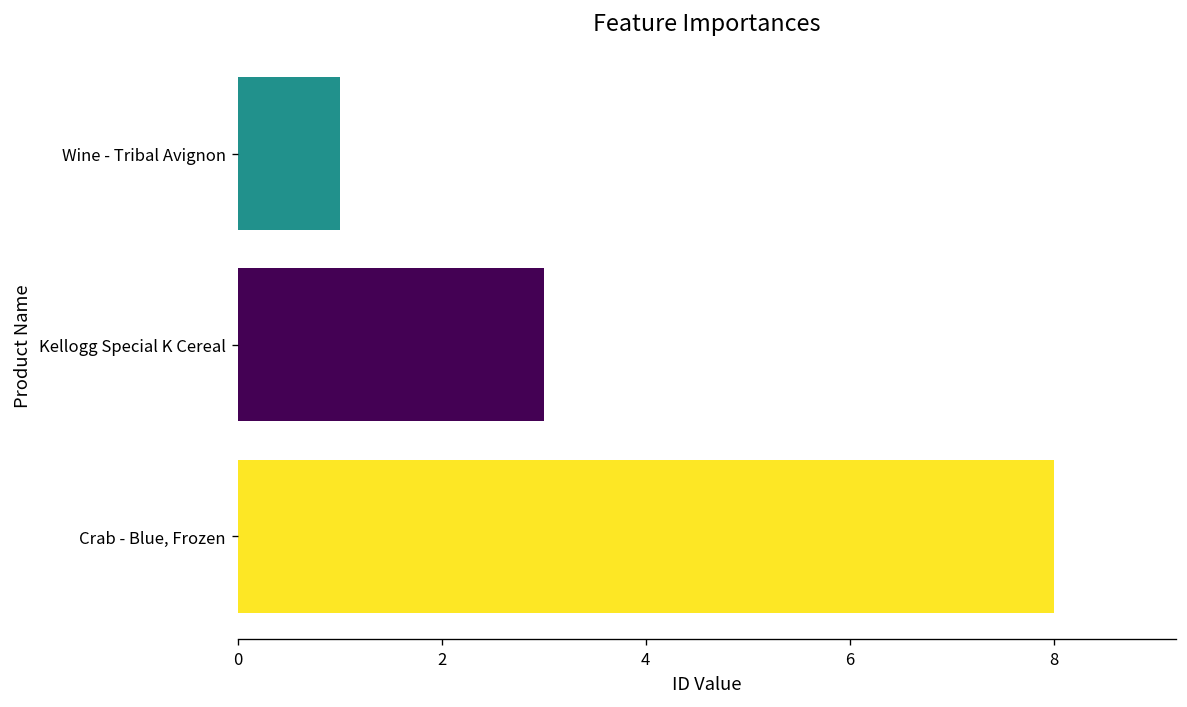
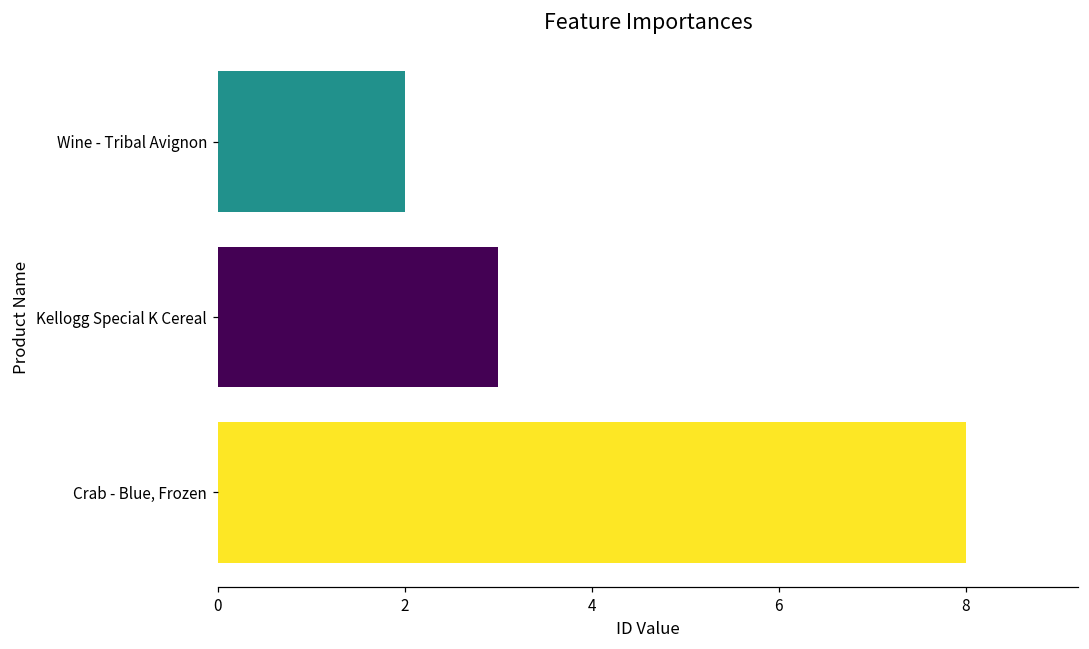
  {
-   "Wine - Tribal Avignon": 1,
+   "Wine - Tribal Avignon": 2,
    "Kellogg Special K Cereal": 3,
    "Crab - Blue, Frozen": 8
  }
